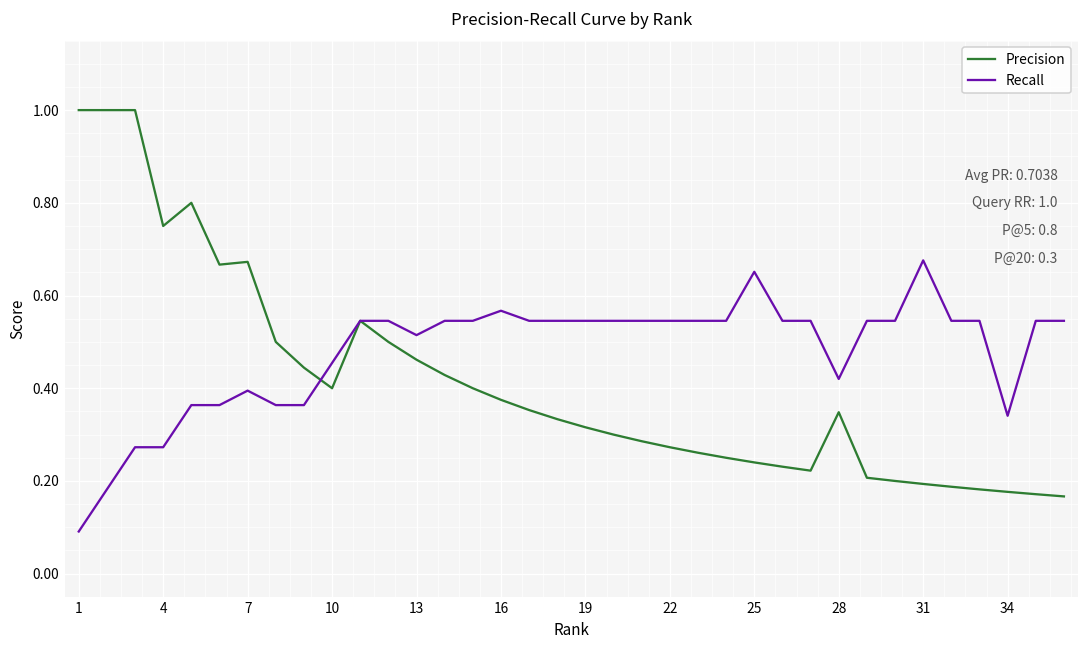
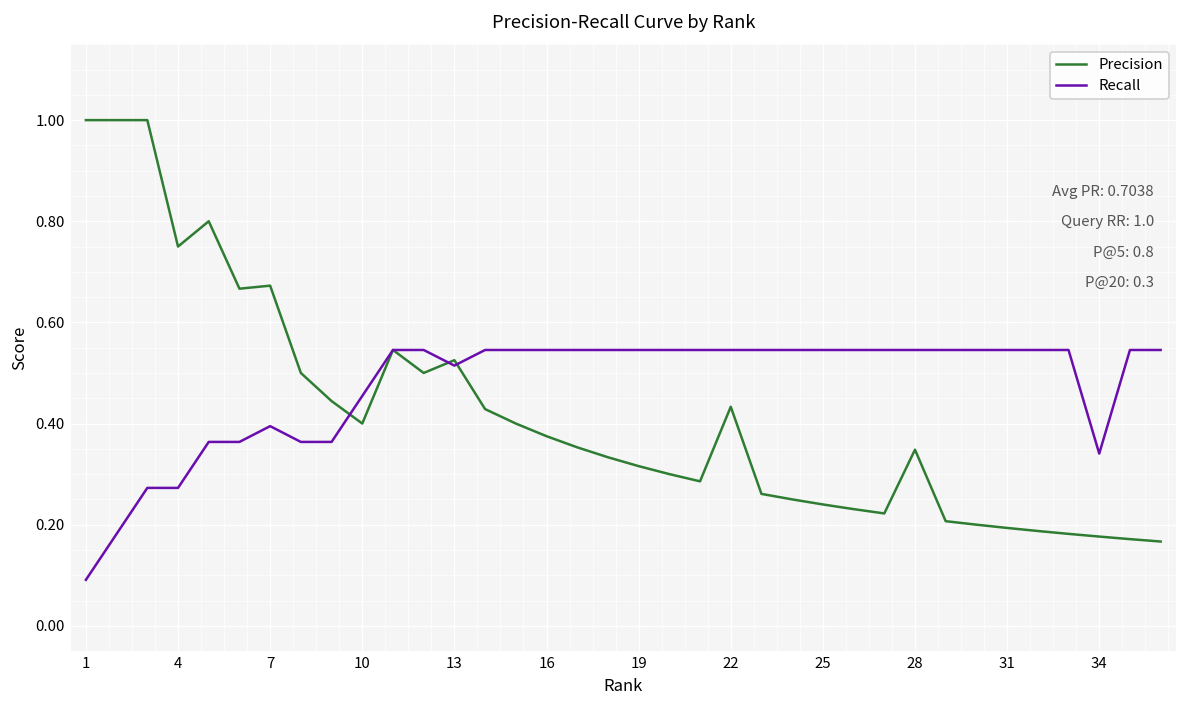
  {
    "Precision": {
      "1": 1.00,
      "4": 0.75,
      "7": 0.67,
      "10": 0.40,
-     "13": 0.46,
+     "13": 0.53,
      "16": 0.38,
      "19": 0.32,
-     "22": 0.27,
+     "22": 0.43,
      "25": 0.24,
      "28": 0.35,
      "31": 0.19,
      "34": 0.18
    },
    "Recall": {
      "1": 0.09,
      "4": 0.27,
      "7": 0.39,
      "10": 0.45,
      "13": 0.51,
-     "16": 0.57,
+     "16": 0.55,
      "19": 0.55,
      "22": 0.55,
-     "25": 0.65,
-     "28": 0.42,
-     "31": 0.68,
+     "25": 0.55,
+     "28": 0.55,
+     "31": 0.55,
      "34": 0.34
    }
  }
